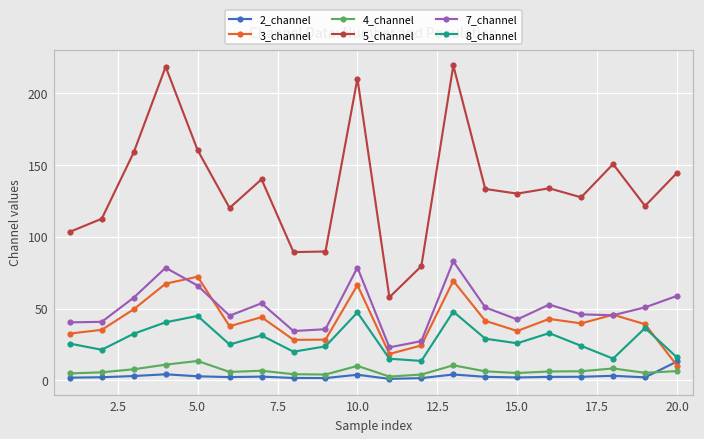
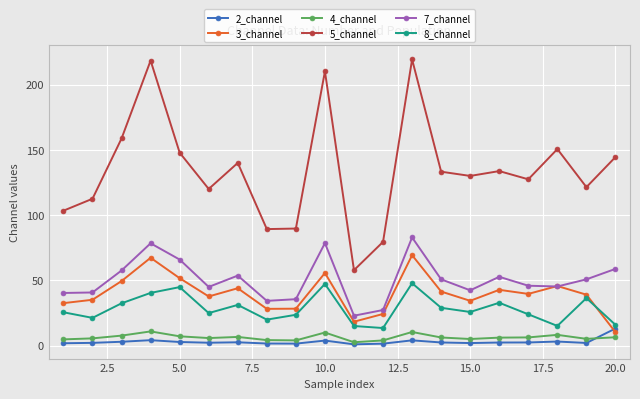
  {
    "2_channel": {
      "5.0": 3,
      "10.0": 4,
      "15.0": 2,
      "20.0": 13
    },
    "3_channel": {
-     "5.0": 72,
-     "10.0": 66,
+     "5.0": 52,
+     "10.0": 56,
      "15.0": 34,
      "20.0": 10
    },
    "4_channel": {
-     "5.0": 14,
+     "5.0": 7,
      "10.0": 10,
      "15.0": 5,
      "20.0": 6
    },
    "5_channel": {
-     "5.0": 160,
+     "5.0": 148,
      "10.0": 210,
      "15.0": 130,
      "20.0": 144
    },
    "7_channel": {
      "5.0": 66,
      "10.0": 79,
      "15.0": 42,
      "20.0": 59
    },
    "8_channel": {
      "5.0": 45,
      "10.0": 47,
      "15.0": 26,
      "20.0": 16
    }
  }
